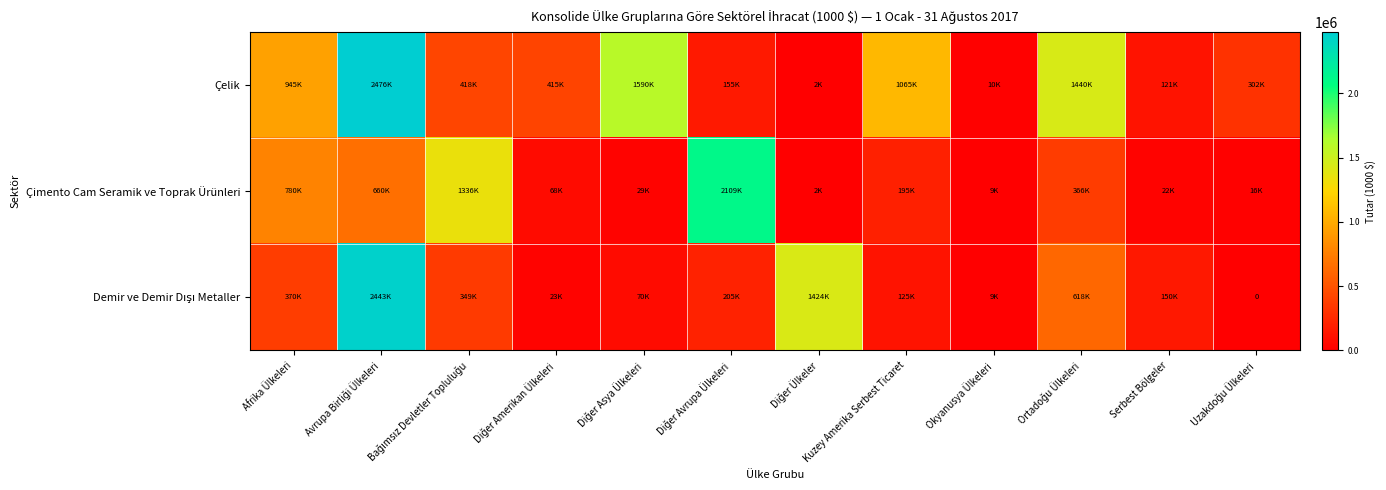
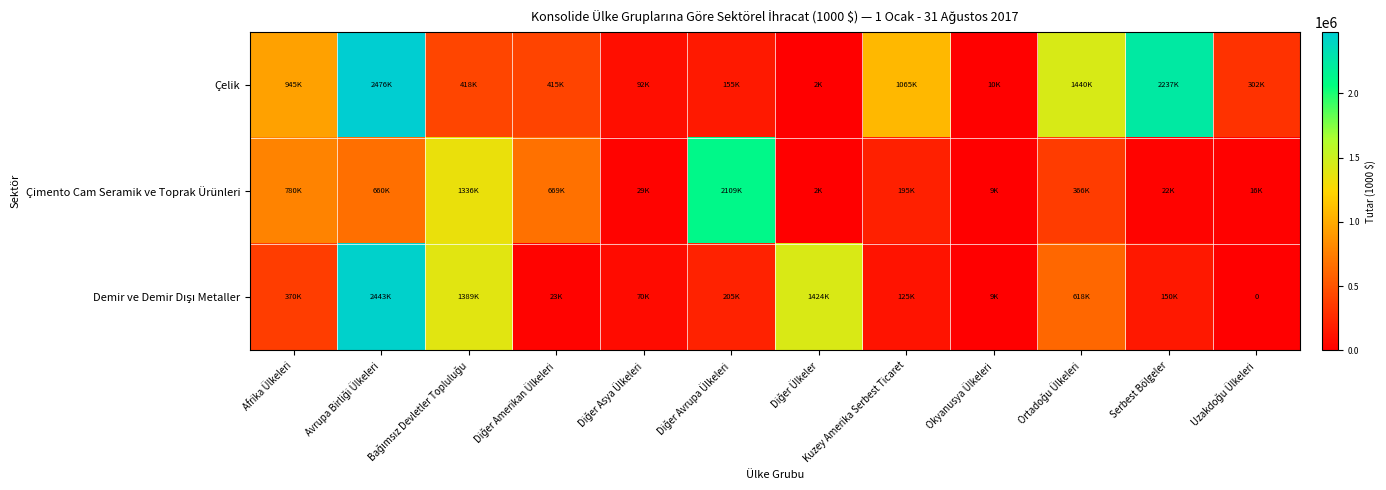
  {
    "Çelik": {
      "Afrika Ülkeleri": "945K",
      "Avrupa Birliği Ülkeleri": "2476K",
      "Bağımsız Devletler Topluluğu": "418K",
      "Diğer Amerikan Ülkeleri": "415K",
-     "Diğer Asya Ülkeleri": "1590K",
+     "Diğer Asya Ülkeleri": "92K",
      "Diğer Avrupa Ülkeleri": "155K",
      "Diğer Ülkeler": "2K",
      "Kuzey Amerika Serbest Ticaret": "1065K",
      "Okyanusya Ülkeleri": "10K",
      "Ortadoğu Ülkeleri": "1440K",
-     "Serbest Bölgeler": "121K",
+     "Serbest Bölgeler": "2237K",
      "Uzakdoğu Ülkeleri": "302K"
    },
    "Çimento Cam Seramik ve Toprak Ürünleri": {
      "Afrika Ülkeleri": "780K",
      "Avrupa Birliği Ülkeleri": "660K",
      "Bağımsız Devletler Topluluğu": "1336K",
-     "Diğer Amerikan Ülkeleri": "68K",
+     "Diğer Amerikan Ülkeleri": "669K",
      "Diğer Asya Ülkeleri": "29K",
      "Diğer Avrupa Ülkeleri": "2109K",
      "Diğer Ülkeler": "2K",
      "Kuzey Amerika Serbest Ticaret": "195K",
      "Okyanusya Ülkeleri": "9K",
      "Ortadoğu Ülkeleri": "366K",
      "Serbest Bölgeler": "22K",
      "Uzakdoğu Ülkeleri": "16K"
    },
    "Demir ve Demir Dışı Metaller": {
      "Afrika Ülkeleri": "370K",
      "Avrupa Birliği Ülkeleri": "2443K",
-     "Bağımsız Devletler Topluluğu": "349K",
+     "Bağımsız Devletler Topluluğu": "1389K",
      "Diğer Amerikan Ülkeleri": "23K",
      "Diğer Asya Ülkeleri": "70K",
      "Diğer Avrupa Ülkeleri": "205K",
      "Diğer Ülkeler": "1424K",
      "Kuzey Amerika Serbest Ticaret": "125K",
      "Okyanusya Ülkeleri": "9K",
      "Ortadoğu Ülkeleri": "618K",
      "Serbest Bölgeler": "150K",
      "Uzakdoğu Ülkeleri": "0"
    }
  }
